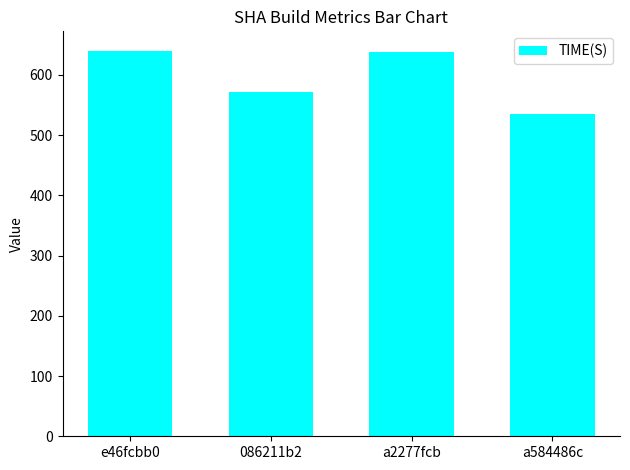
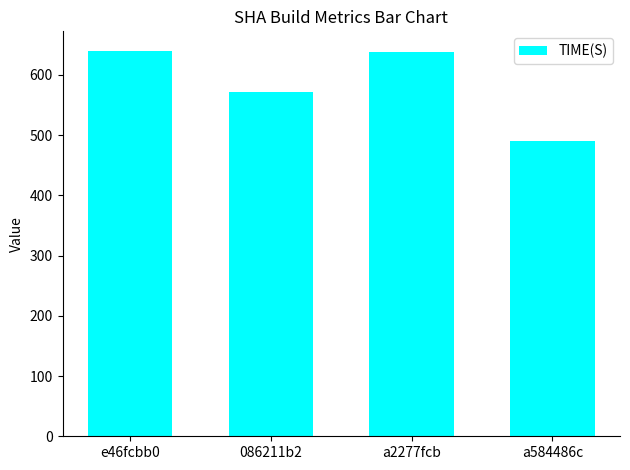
  {
    "e46fcbb0": 640,
    "086211b2": 570,
    "a2277fcb": 640,
-   "a584486c": 540
+   "a584486c": 490
  }
